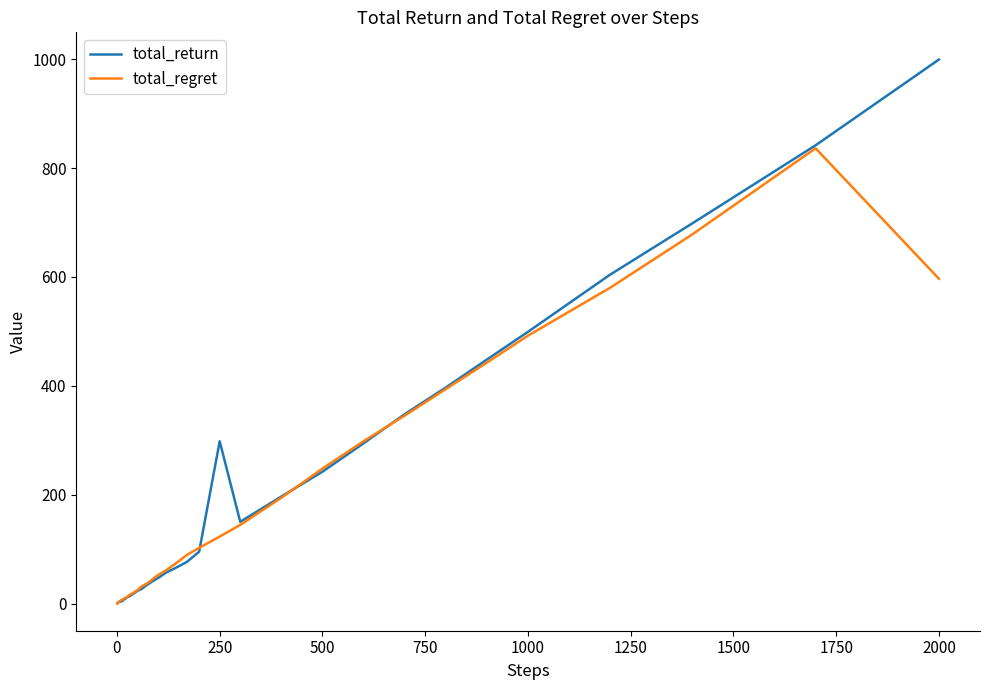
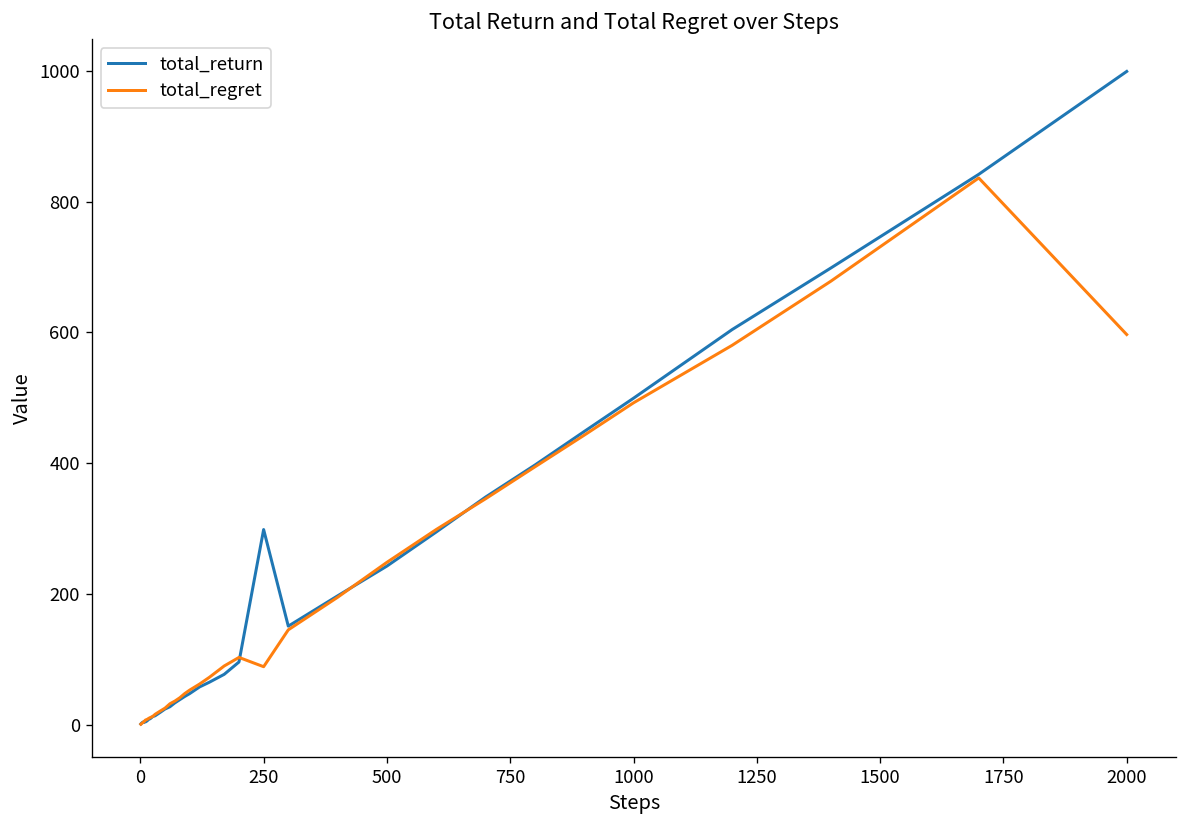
  {
    "total_return": {
      "250": 300,
      "500": 240,
      "1000": 500,
      "2000": 1000
    },
    "total_regret": {
-     "250": 120,
+     "250": 90,
      "500": 250,
      "1000": 490,
      "2000": 600
    }
  }
